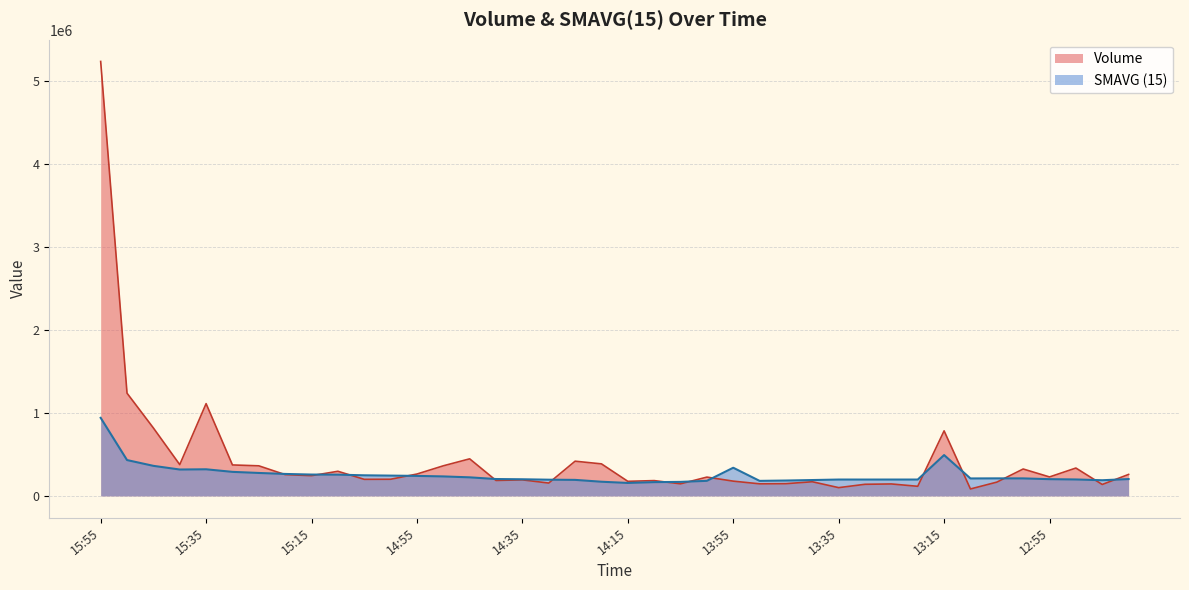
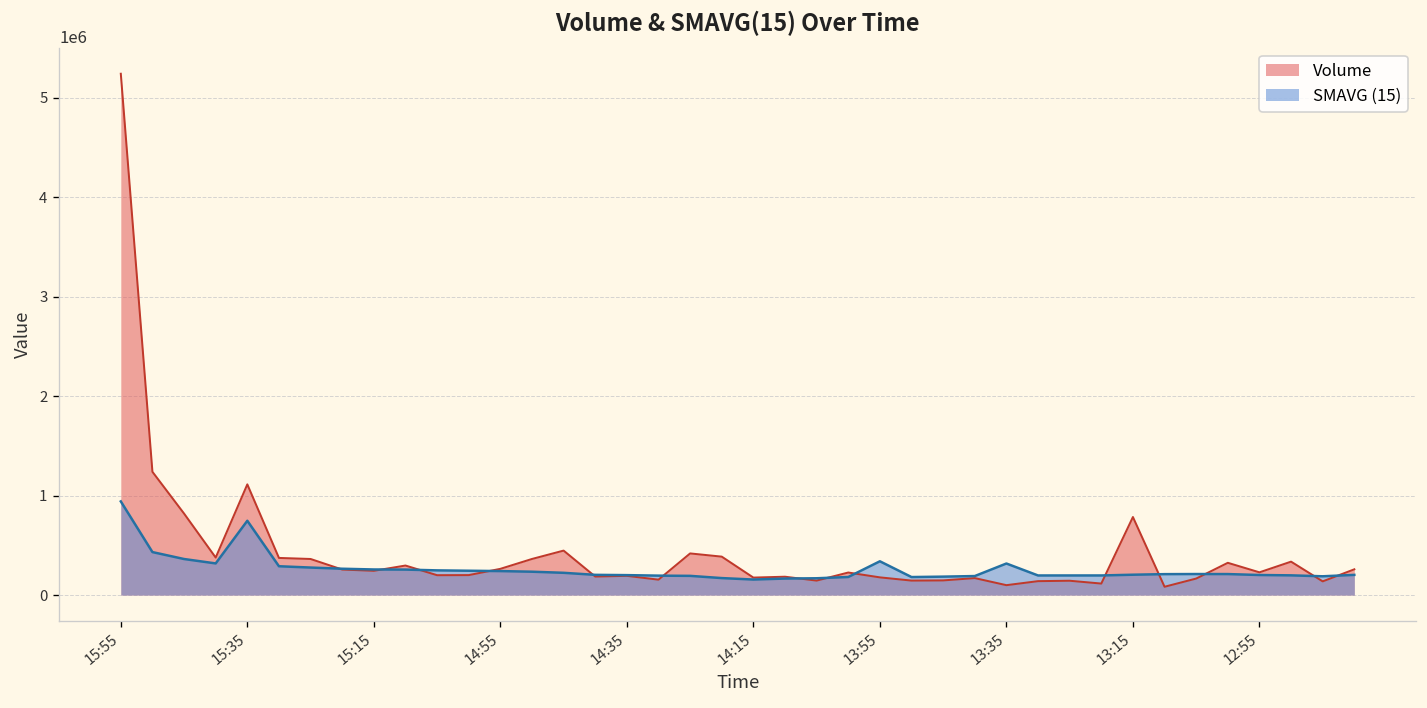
  {
    "Volume": {
      "15:55": 5200000,
      "15:35": 1100000,
      "13:55": 200000,
      "13:35": 100000,
      "13:15": 800000
    },
    "SMAVG (15)": {
      "15:55": 900000,
-     "15:35": 300000,
+     "15:35": 700000,
      "13:55": 300000,
-     "13:35": 200000,
-     "13:15": 500000
+     "13:35": 300000,
+     "13:15": 200000
    }
  }
